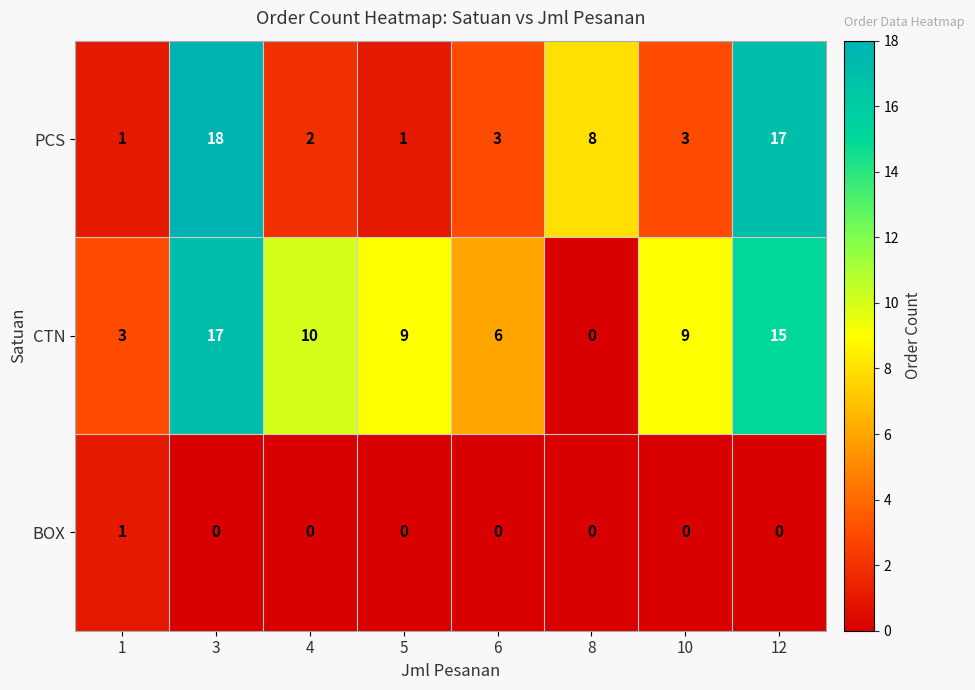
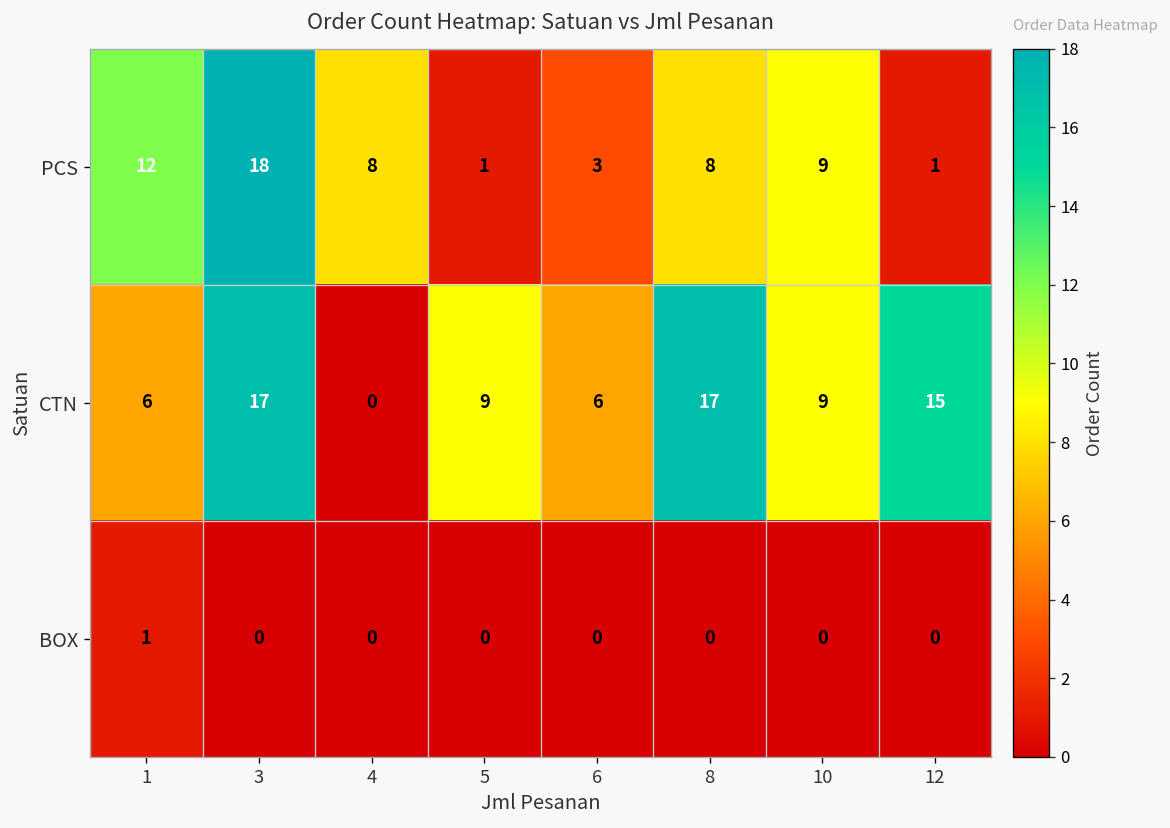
  {
    "PCS": {
-     "1": 1,
+     "1": 12,
      "3": 18,
-     "4": 2,
+     "4": 8,
      "5": 1,
      "6": 3,
      "8": 8,
-     "10": 3,
-     "12": 17
+     "10": 9,
+     "12": 1
    },
    "CTN": {
-     "1": 3,
+     "1": 6,
      "3": 17,
-     "4": 10,
+     "4": 0,
      "5": 9,
      "6": 6,
-     "8": 0,
+     "8": 17,
      "10": 9,
      "12": 15
    },
    "BOX": {
      "1": 1,
      "3": 0,
      "4": 0,
      "5": 0,
      "6": 0,
      "8": 0,
      "10": 0,
      "12": 0
    }
  }
